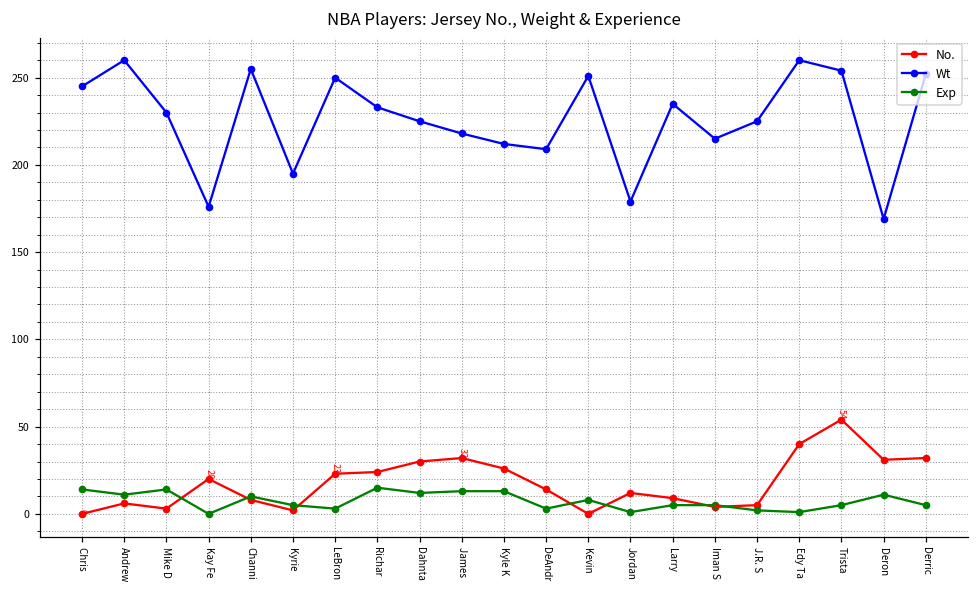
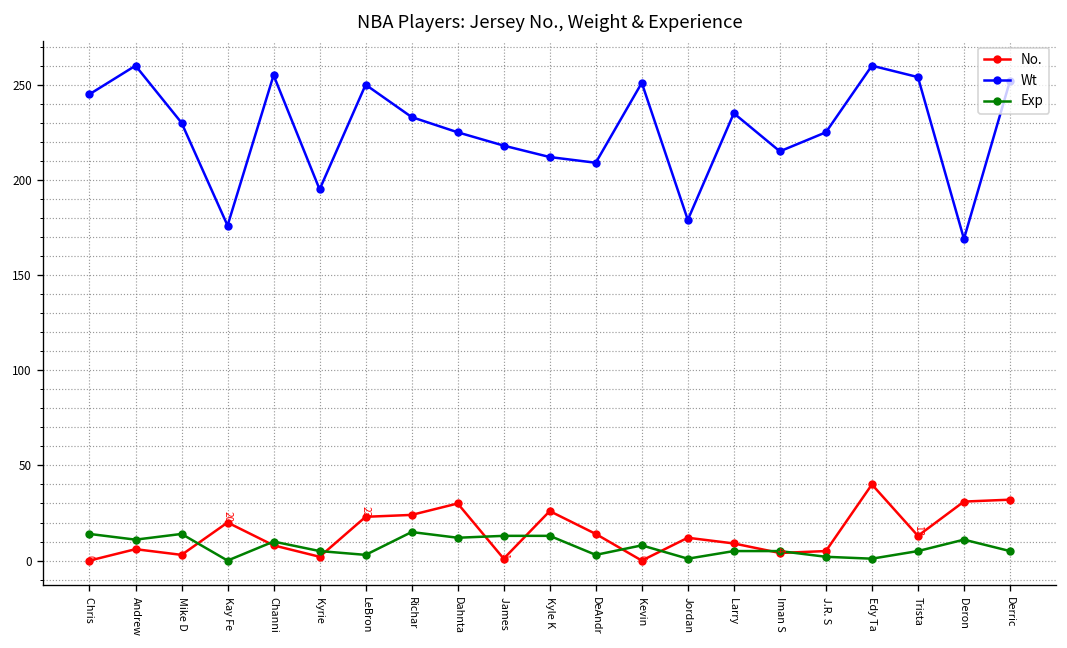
  {
    "No.": {
      "Chris": 0,
      "Kay Fe": 20,
      "LeBron": 23,
-     "James": 32,
+     "James": 1,
      "Kevin": 0,
-     "Trista": 54
+     "Trista": 13
    },
    "Wt": {
      "Chris": 245,
      "Andrew": 260,
      "Mike D": 230,
      "Kay Fe": 176,
      "Channi": 255,
      "Kyrie": 195,
      "LeBron": 250,
      "Richar": 233,
      "Dahnta": 225,
      "James": 218,
      "Kyle K": 212,
      "DeAndr": 209,
      "Kevin": 251,
      "Jordan": 179,
      "Larry": 235,
      "Iman S": 215,
      "J.R. S": 225,
      "Edy Ta": 260,
      "Trista": 254,
      "Deron": 169
    },
    "Exp": {
      "Chris": 14,
      "Andrew": 11,
      "Mike D": 14,
      "Kay Fe": 0,
      "Channi": 10,
      "Kyrie": 5,
      "LeBron": 3,
      "Richar": 15,
      "Dahnta": 12,
      "James": 13,
      "Kyle K": 13,
      "DeAndr": 3,
      "Kevin": 8,
      "Jordan": 1,
      "Larry": 5,
      "J.R. S": 2,
      "Edy Ta": 1,
      "Trista": 5,
      "Deron": 11,
      "Derric": 5
    }
  }
